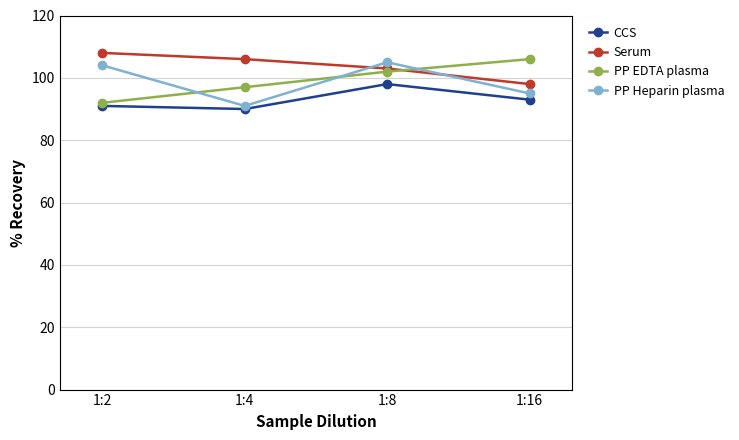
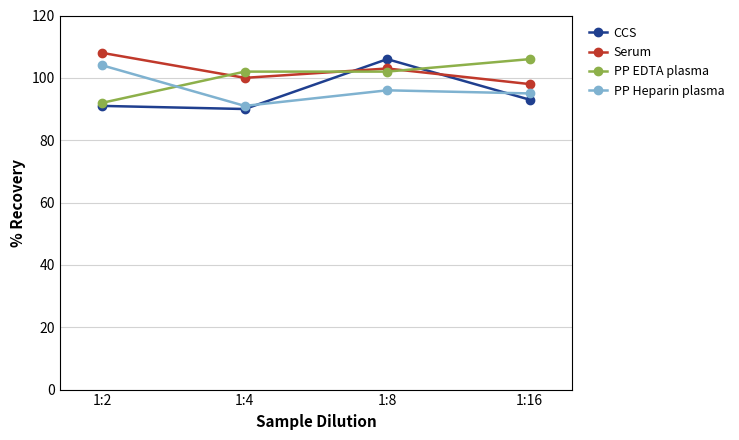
  {
    "CCS": {
      "1:2": 91,
      "1:4": 90,
-     "1:8": 98,
+     "1:8": 106,
      "1:16": 93
    },
    "Serum": {
      "1:2": 108,
-     "1:4": 106,
+     "1:4": 100,
      "1:8": 103,
      "1:16": 98
    },
    "PP EDTA plasma": {
      "1:2": 92,
-     "1:4": 97,
+     "1:4": 102,
      "1:8": 102,
      "1:16": 106
    },
    "PP Heparin plasma": {
      "1:2": 104,
      "1:4": 91,
-     "1:8": 105,
+     "1:8": 96,
      "1:16": 95
    }
  }
